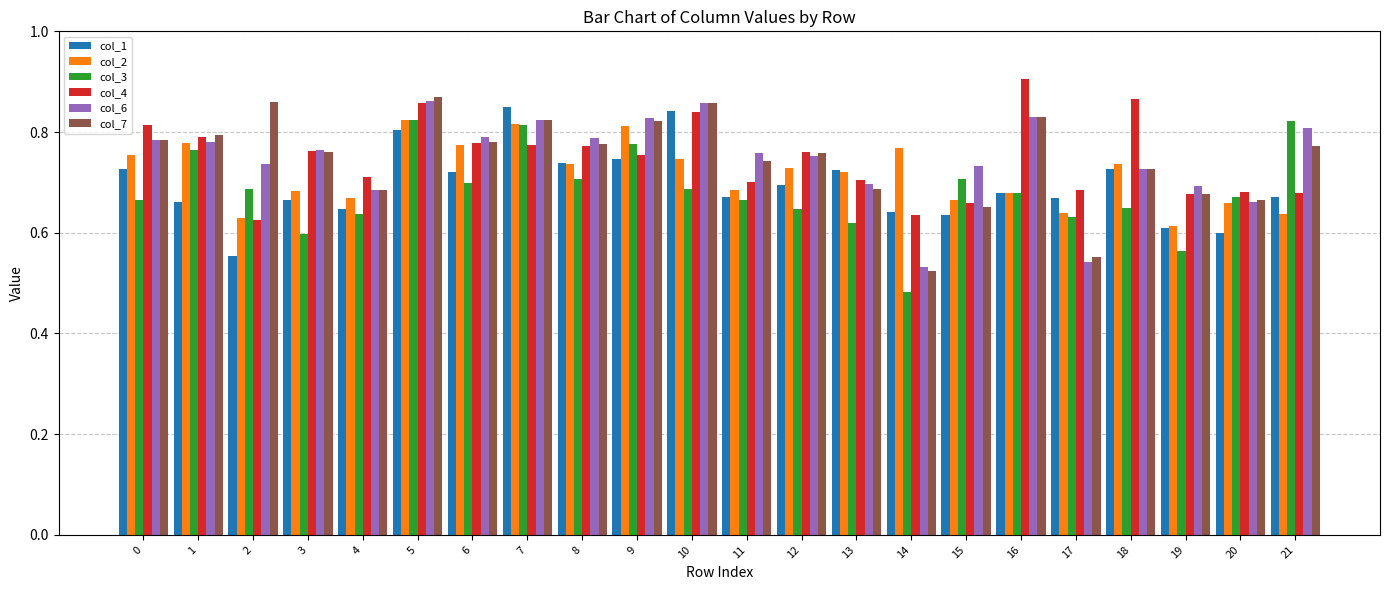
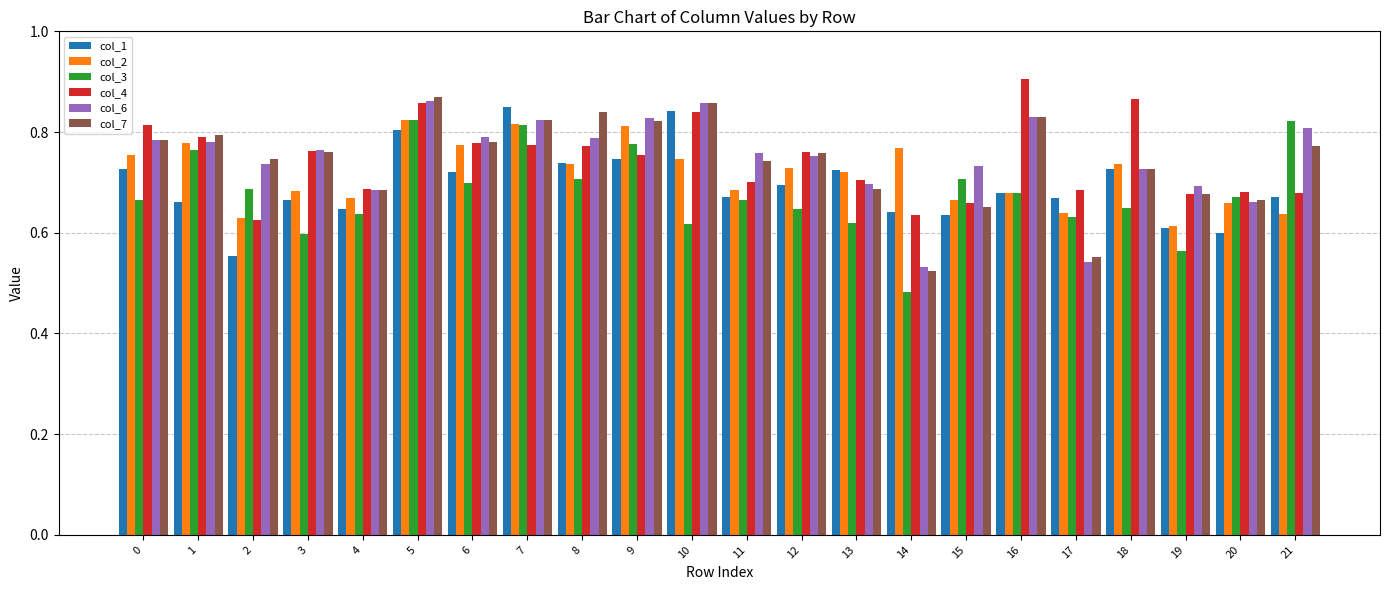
  {
    "col_1": {
      "0": 0.73,
      "1": 0.66,
      "2": 0.55,
      "3": 0.66,
      "4": 0.65,
      "5": 0.80,
      "6": 0.72,
      "7": 0.85,
      "8": 0.74,
      "9": 0.75,
      "10": 0.84,
      "11": 0.67,
      "12": 0.70,
      "13": 0.72,
      "14": 0.64,
      "15": 0.64,
      "16": 0.68,
      "17": 0.67,
      "18": 0.73,
      "19": 0.61,
      "20": 0.60,
      "21": 0.67
    },
    "col_2": {
      "0": 0.75,
      "1": 0.78,
      "2": 0.63,
      "3": 0.68,
      "4": 0.67,
      "5": 0.82,
      "6": 0.77,
      "7": 0.82,
      "8": 0.74,
      "9": 0.81,
      "10": 0.75,
      "11": 0.69,
      "12": 0.73,
      "13": 0.72,
      "14": 0.77,
      "15": 0.67,
      "16": 0.68,
      "17": 0.64,
      "18": 0.74,
      "19": 0.61,
      "20": 0.66,
      "21": 0.64
    },
    "col_3": {
      "0": 0.66,
      "1": 0.76,
      "2": 0.69,
      "3": 0.60,
      "4": 0.64,
      "5": 0.82,
      "6": 0.70,
      "7": 0.81,
      "8": 0.71,
      "9": 0.78,
-     "10": 0.69,
+     "10": 0.62,
      "11": 0.67,
      "12": 0.65,
      "13": 0.62,
      "14": 0.48,
      "15": 0.71,
      "16": 0.68,
      "17": 0.63,
      "18": 0.65,
      "19": 0.56,
      "20": 0.67,
      "21": 0.82
    },
    "col_4": {
      "0": 0.81,
      "1": 0.79,
      "2": 0.63,
      "3": 0.76,
-     "4": 0.71,
+     "4": 0.69,
      "5": 0.86,
      "6": 0.78,
      "7": 0.77,
      "8": 0.77,
      "9": 0.75,
      "10": 0.84,
      "11": 0.70,
      "12": 0.76,
      "13": 0.71,
      "14": 0.63,
      "15": 0.66,
      "16": 0.91,
      "17": 0.68,
      "18": 0.87,
      "19": 0.68,
      "20": 0.68,
      "21": 0.68
    },
    "col_6": {
      "0": 0.78,
      "1": 0.78,
      "2": 0.74,
      "3": 0.76,
      "4": 0.68,
      "5": 0.86,
      "6": 0.79,
      "7": 0.82,
      "8": 0.79,
      "9": 0.83,
      "10": 0.86,
      "11": 0.76,
      "12": 0.75,
      "13": 0.70,
      "14": 0.53,
      "15": 0.73,
      "16": 0.83,
      "17": 0.54,
      "18": 0.73,
      "19": 0.69,
      "20": 0.66,
      "21": 0.81
    },
    "col_7": {
      "0": 0.78,
      "1": 0.79,
-     "2": 0.86,
+     "2": 0.75,
      "3": 0.76,
      "4": 0.68,
      "5": 0.87,
      "6": 0.78,
      "7": 0.82,
-     "8": 0.78,
+     "8": 0.84,
      "9": 0.82,
      "10": 0.86,
      "11": 0.74,
      "12": 0.76,
      "13": 0.69,
      "14": 0.52,
      "15": 0.65,
      "16": 0.83,
      "17": 0.55,
      "18": 0.73,
      "19": 0.68,
      "20": 0.67,
      "21": 0.77
    }
  }
